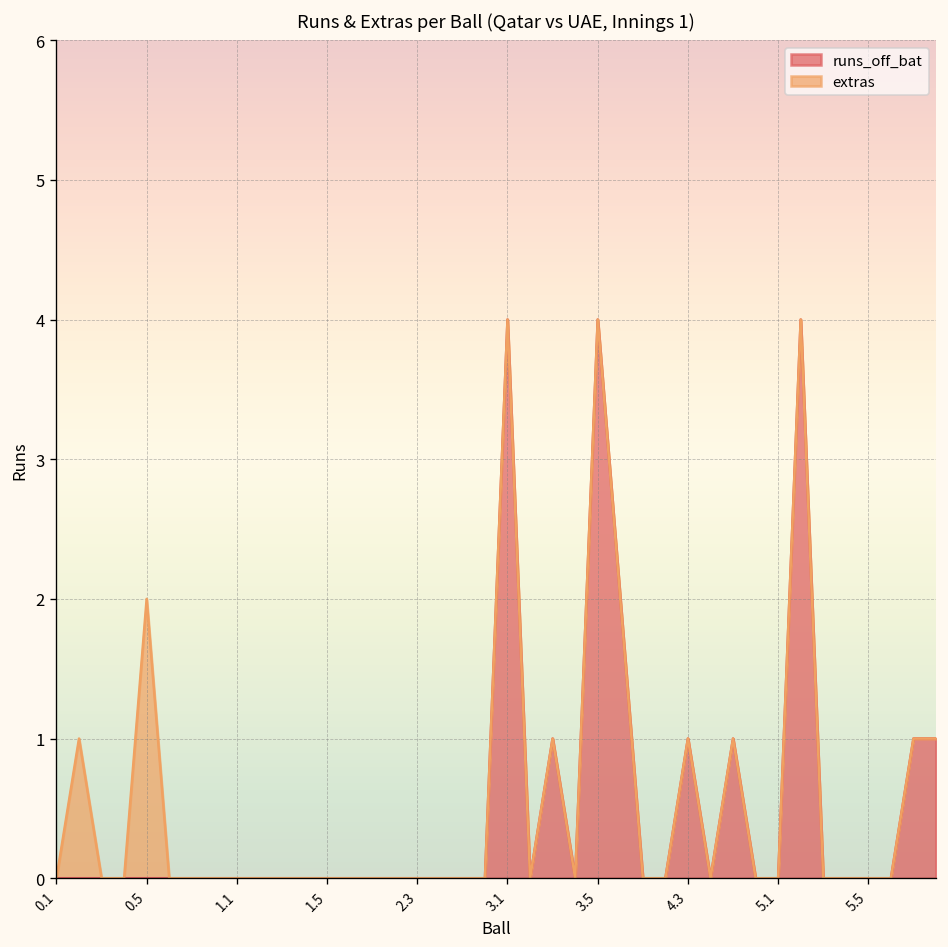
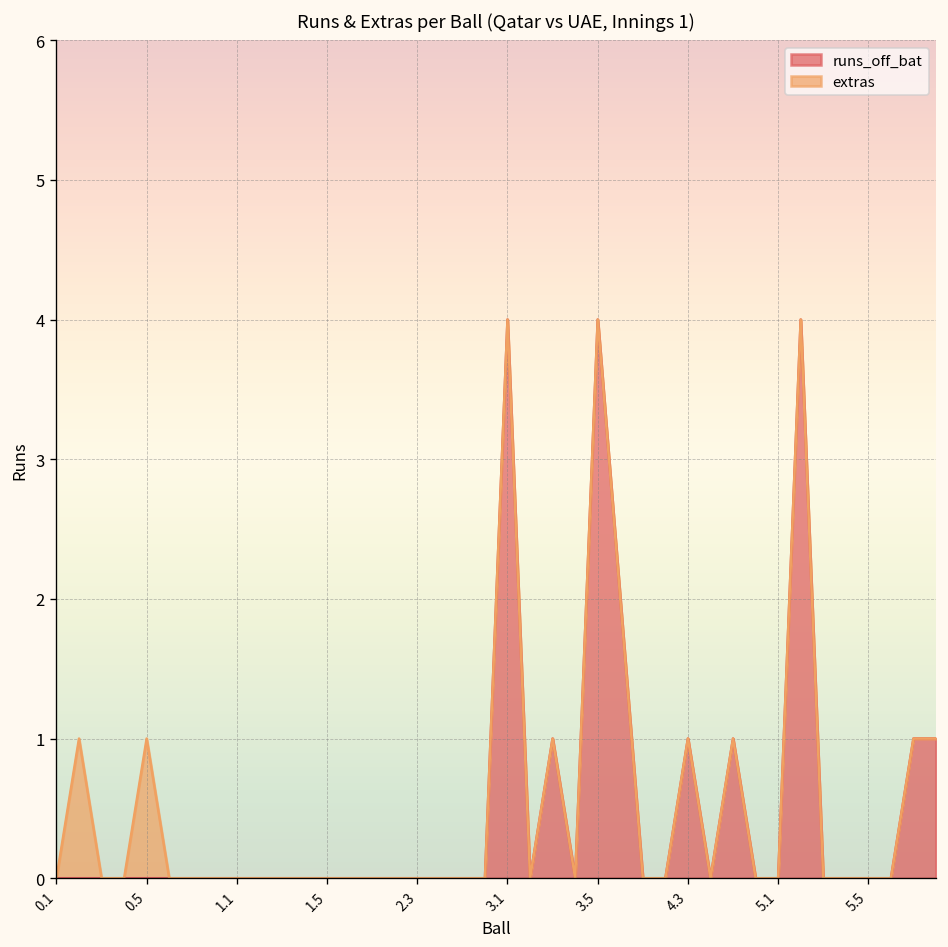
  {
    "runs_off_bat": {
      "0.5": 0
    },
    "extras": {
-     "0.5": 2
+     "0.5": 1
    }
  }
